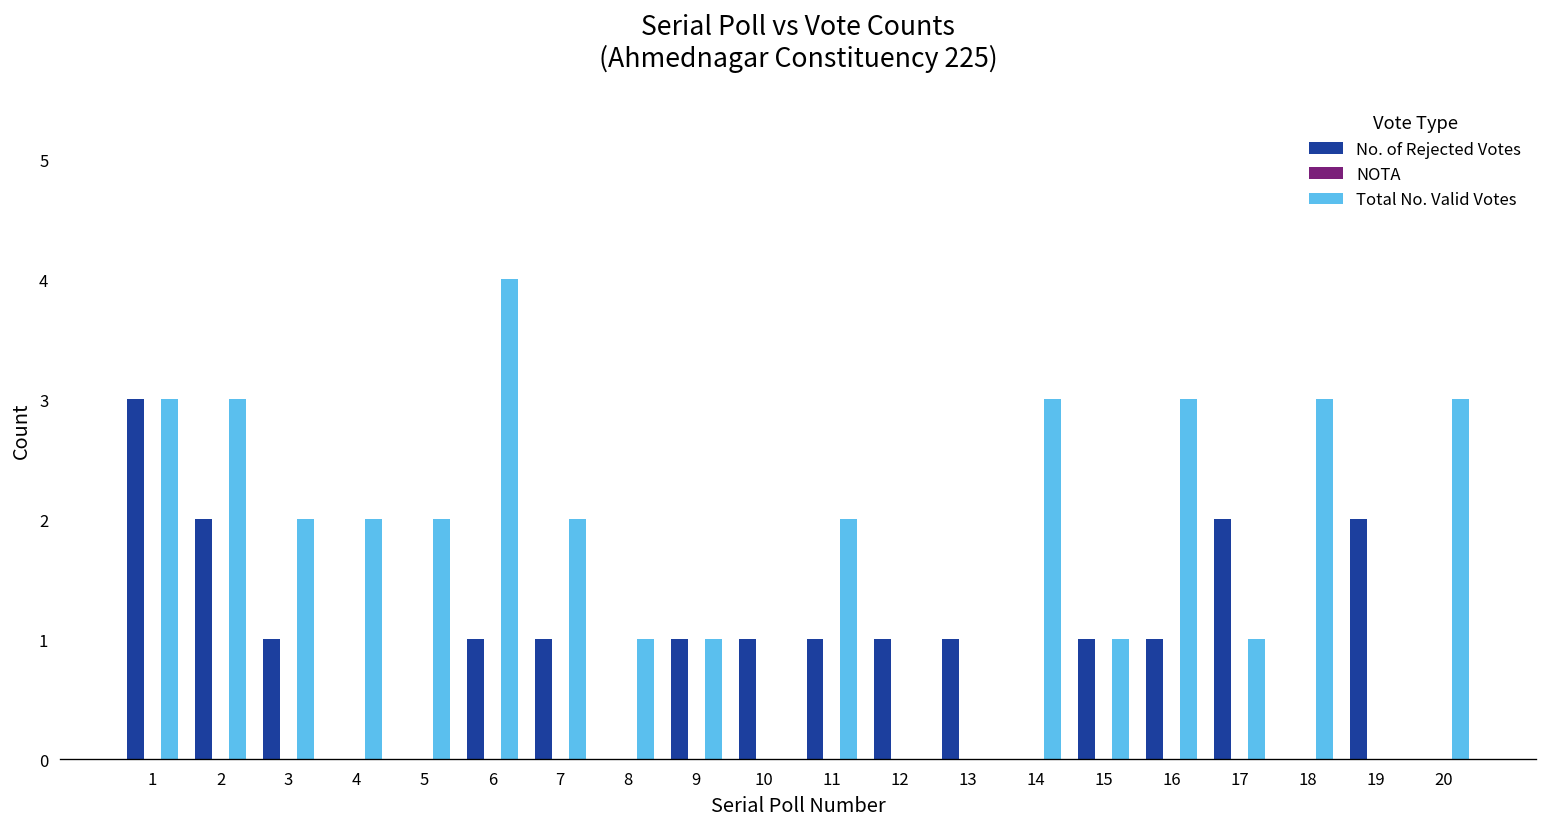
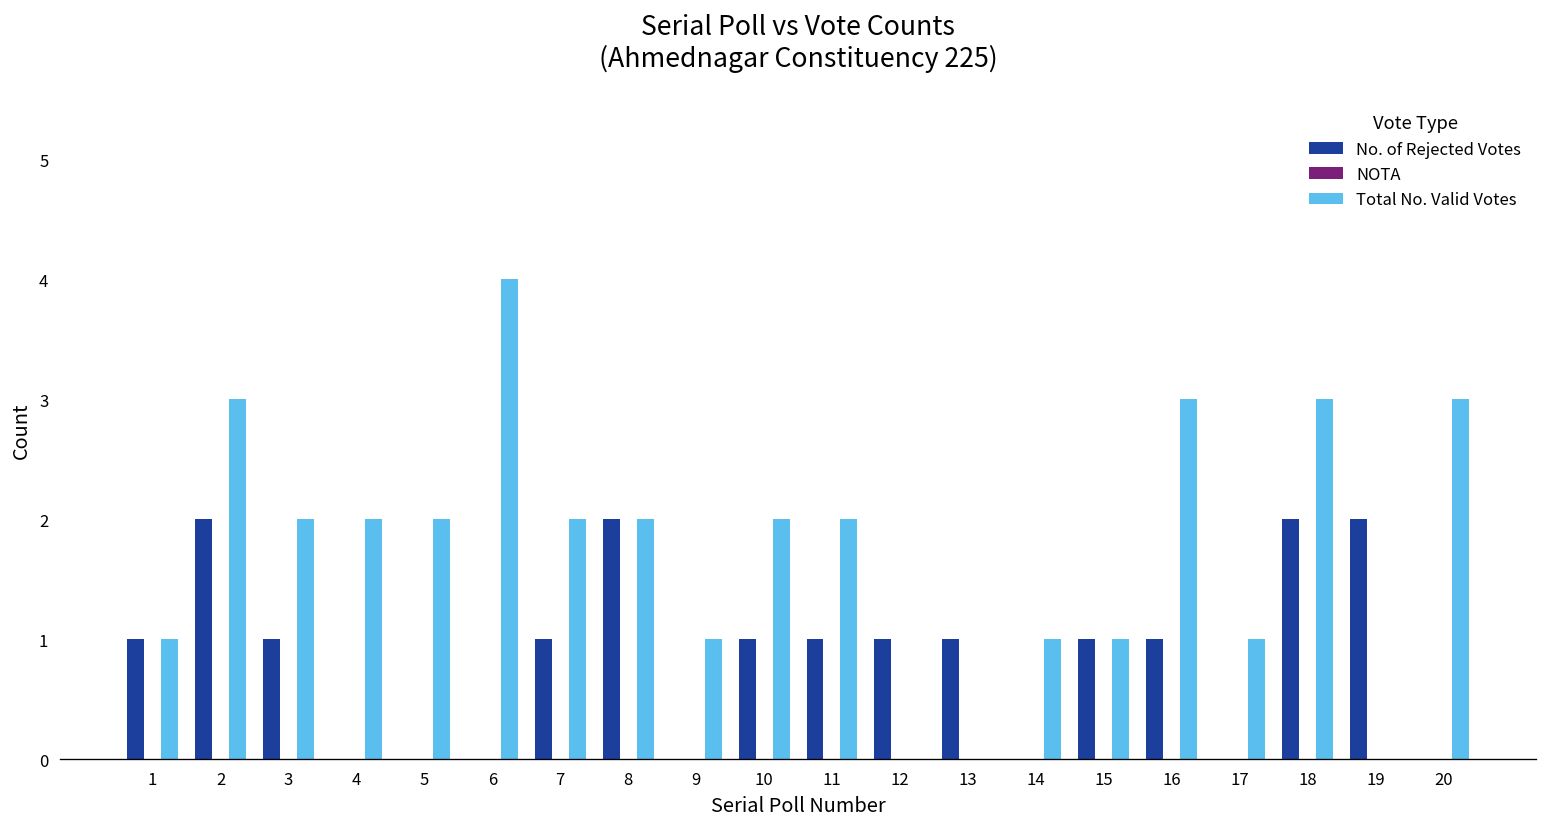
  {
    "No. of Rejected Votes": {
-     "1": 3,
+     "1": 1,
      "2": 2,
      "3": 1,
      "4": 0,
      "5": 0,
-     "6": 1,
+     "6": 0,
      "7": 1,
-     "8": 0,
-     "9": 1,
+     "8": 2,
+     "9": 0,
      "10": 1,
      "11": 1,
      "12": 1,
      "13": 1,
      "14": 0,
      "15": 1,
      "16": 1,
-     "17": 2,
-     "18": 0,
+     "17": 0,
+     "18": 2,
      "19": 2,
      "20": 0
    },
    "NOTA": {
      "1": 0,
      "2": 0,
      "3": 0,
      "4": 0,
      "5": 0,
      "6": 0,
      "7": 0,
      "8": 0,
      "9": 0,
      "10": 0,
      "11": 0,
      "12": 0,
      "13": 0,
      "14": 0,
      "15": 0,
      "16": 0,
      "17": 0,
      "18": 0,
      "19": 0,
      "20": 0
    },
    "Total No. Valid Votes": {
-     "1": 3,
+     "1": 1,
      "2": 3,
      "3": 2,
      "4": 2,
      "5": 2,
      "6": 4,
      "7": 2,
-     "8": 1,
+     "8": 2,
      "9": 1,
-     "10": 0,
+     "10": 2,
      "11": 2,
      "12": 0,
      "13": 0,
-     "14": 3,
+     "14": 1,
      "15": 1,
      "16": 3,
      "17": 1,
      "18": 3,
      "19": 0,
      "20": 3
    }
  }
